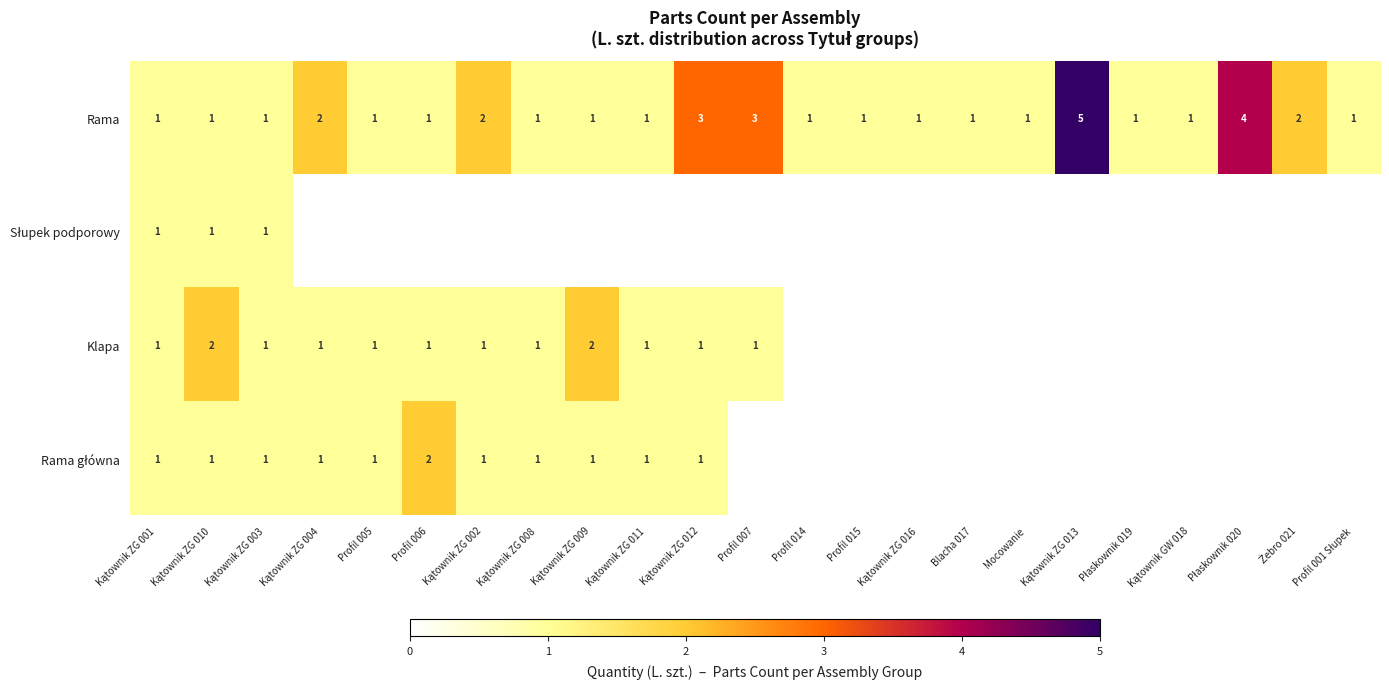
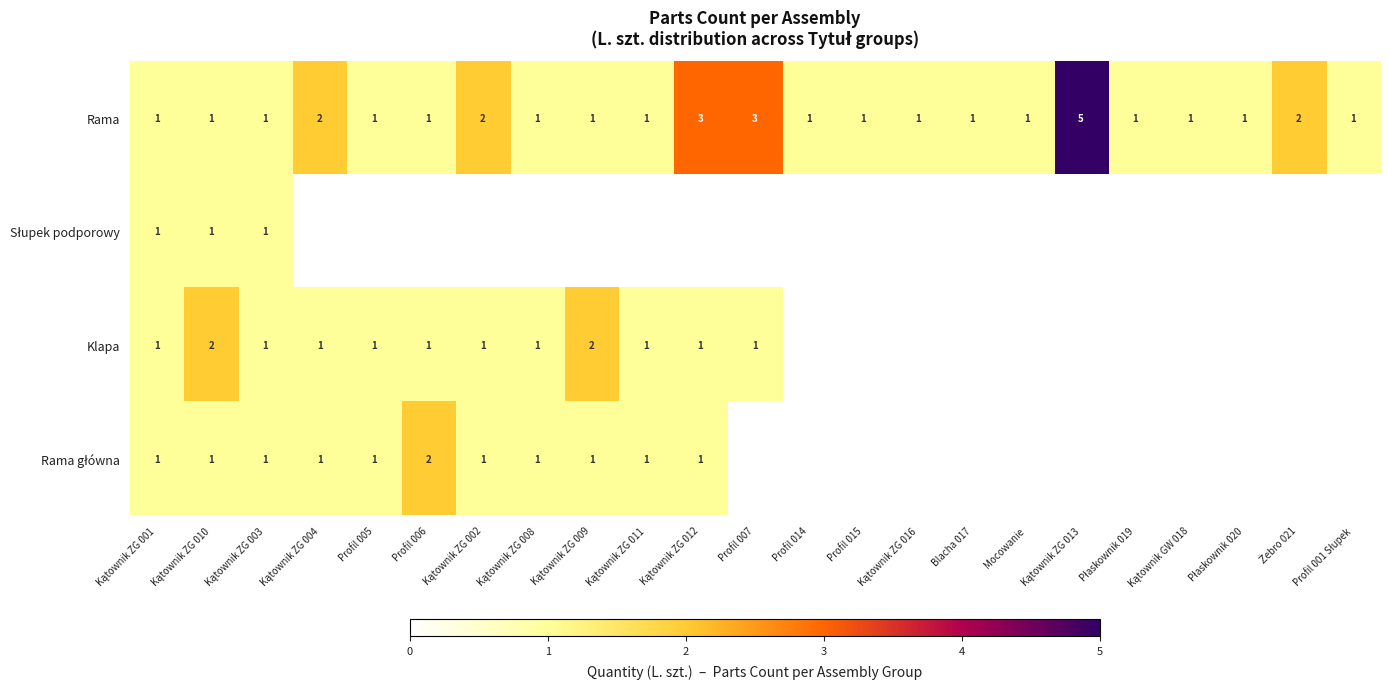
  {
    "Rama": {
      "Kątownik ZG 001": 1,
      "Kątownik ZG 010": 1,
      "Kątownik ZG 003": 1,
      "Kątownik ZG 004": 2,
      "Profil 005": 1,
      "Profil 006": 1,
      "Kątownik ZG 002": 2,
      "Kątownik ZG 008": 1,
      "Kątownik ZG 009": 1,
      "Kątownik ZG 011": 1,
      "Kątownik ZG 012": 3,
      "Profil 007": 3,
      "Profil 014": 1,
      "Profil 015": 1,
      "Kątownik ZG 016": 1,
      "Blacha 017": 1,
      "Mocowanie": 1,
      "Kątownik ZG 013": 5,
      "Płaskownik 019": 1,
      "Kątownik GW 018": 1,
-     "Płaskownik 020": 4,
+     "Płaskownik 020": 1,
      "Żebro 021": 2,
      "Profil 001 Słupek": 1
    },
    "Słupek podporowy": {
      "Kątownik ZG 001": 1,
      "Kątownik ZG 010": 1,
      "Kątownik ZG 003": 1
    },
    "Klapa": {
      "Kątownik ZG 001": 1,
      "Kątownik ZG 010": 2,
      "Kątownik ZG 003": 1,
      "Kątownik ZG 004": 1,
      "Profil 005": 1,
      "Profil 006": 1,
      "Kątownik ZG 002": 1,
      "Kątownik ZG 008": 1,
      "Kątownik ZG 009": 2,
      "Kątownik ZG 011": 1,
      "Kątownik ZG 012": 1,
      "Profil 007": 1
    },
    "Rama główna": {
      "Kątownik ZG 001": 1,
      "Kątownik ZG 010": 1,
      "Kątownik ZG 003": 1,
      "Kątownik ZG 004": 1,
      "Profil 005": 1,
      "Profil 006": 2,
      "Kątownik ZG 002": 1,
      "Kątownik ZG 008": 1,
      "Kątownik ZG 009": 1,
      "Kątownik ZG 011": 1,
      "Kątownik ZG 012": 1
    }
  }
